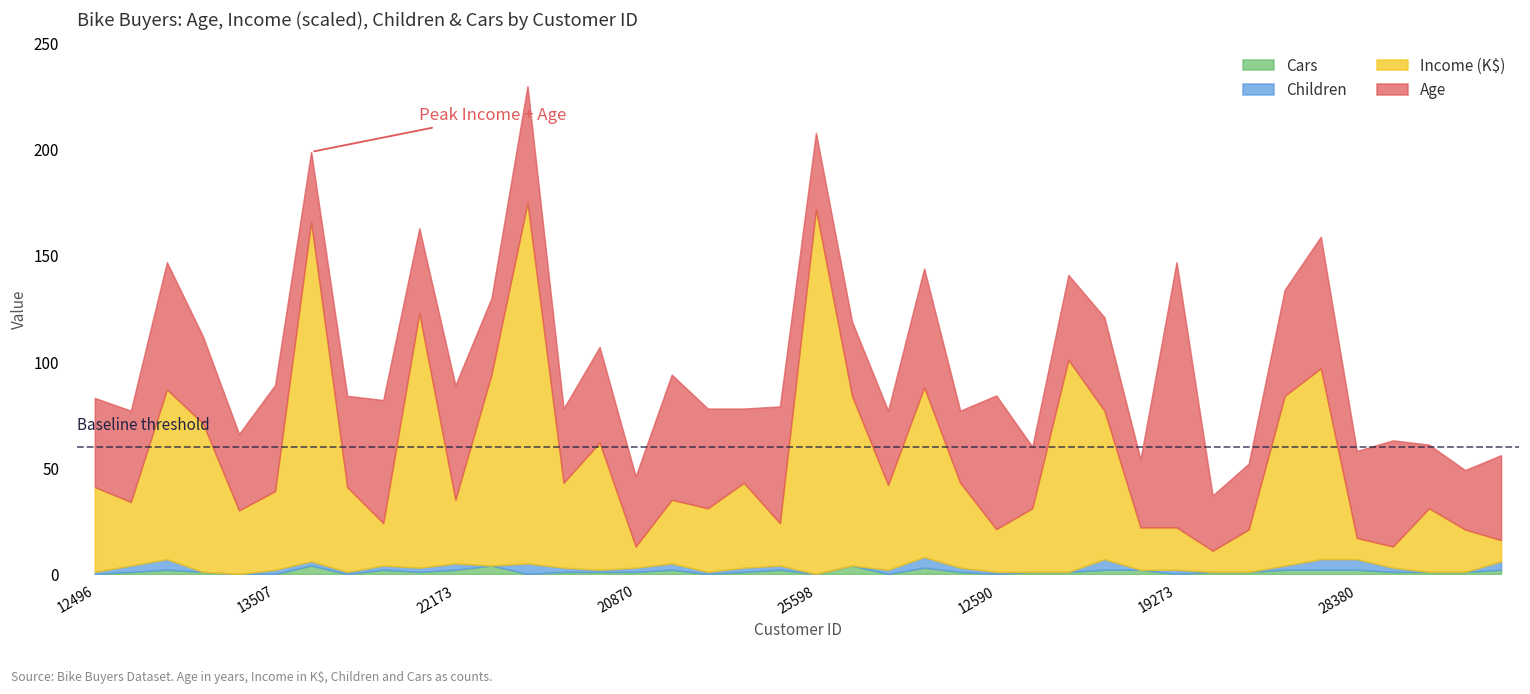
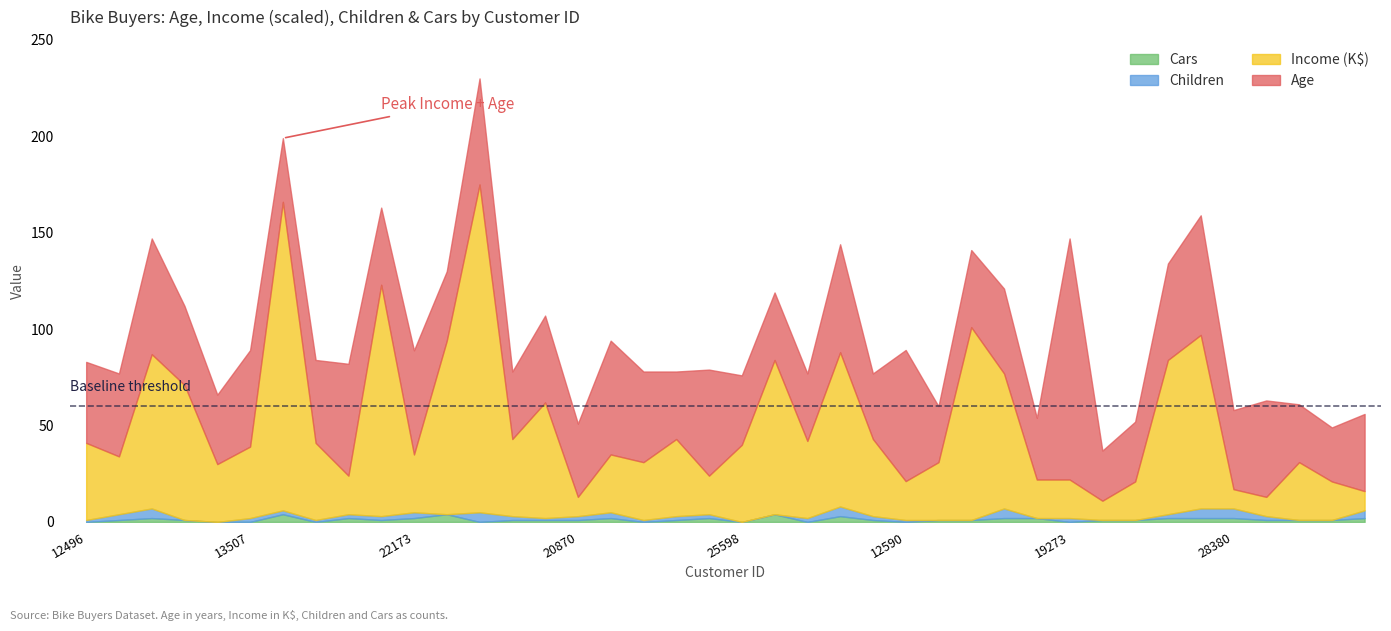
  {
    "Cars": {
      "13507": 0,
      "22173": 2,
      "19273": 0,
      "28380": 2
    },
    "Children": {
      "13507": 2,
      "22173": 3,
      "20870": 2,
      "19273": 2,
      "28380": 5
    },
    "Income (K$)": {
      "12496": 40,
      "13507": 37,
      "22173": 30,
      "20870": 10,
-     "25598": 172,
+     "25598": 40,
      "12590": 20,
      "19273": 20,
      "28380": 10
    },
    "Age": {
      "12496": 42,
      "13507": 50,
      "22173": 54,
-     "20870": 33,
+     "20870": 38,
      "25598": 36,
-     "12590": 63,
+     "12590": 68,
      "19273": 125,
      "28380": 41
    }
  }
